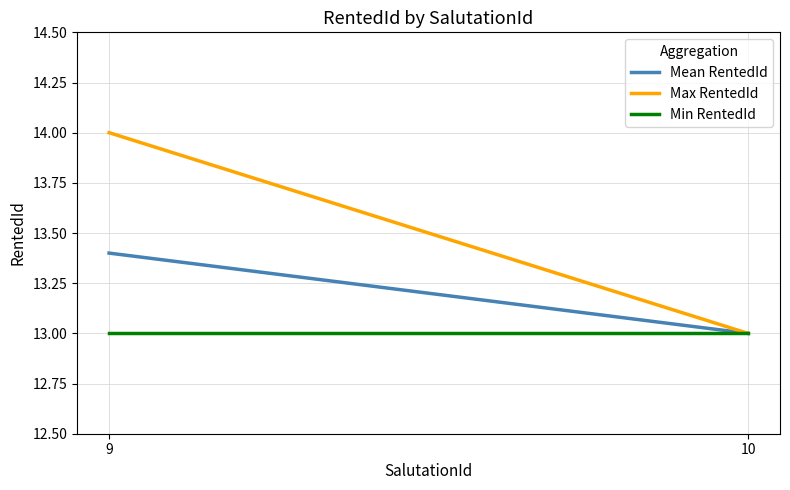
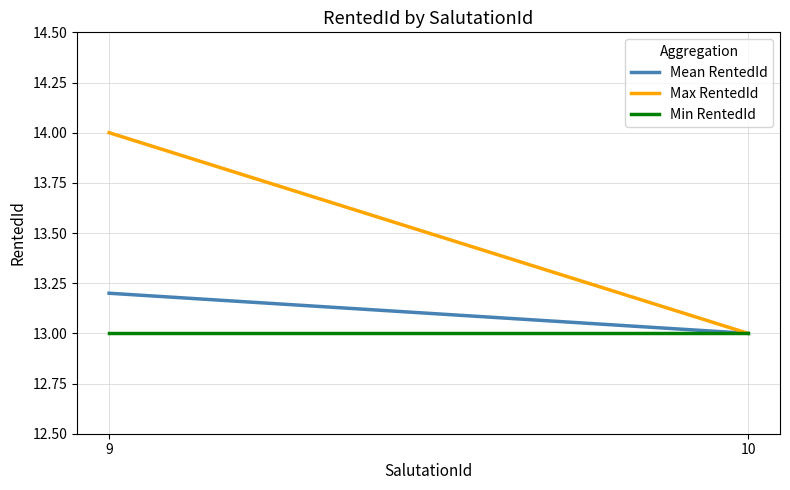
  {
    "Mean RentedId": {
-     "9": 13.4
+     "9": 13.2
    },
    "Max RentedId": {
      "9": 14.0
    },
    "Min RentedId": {
      "9": 13.0
    }
  }
